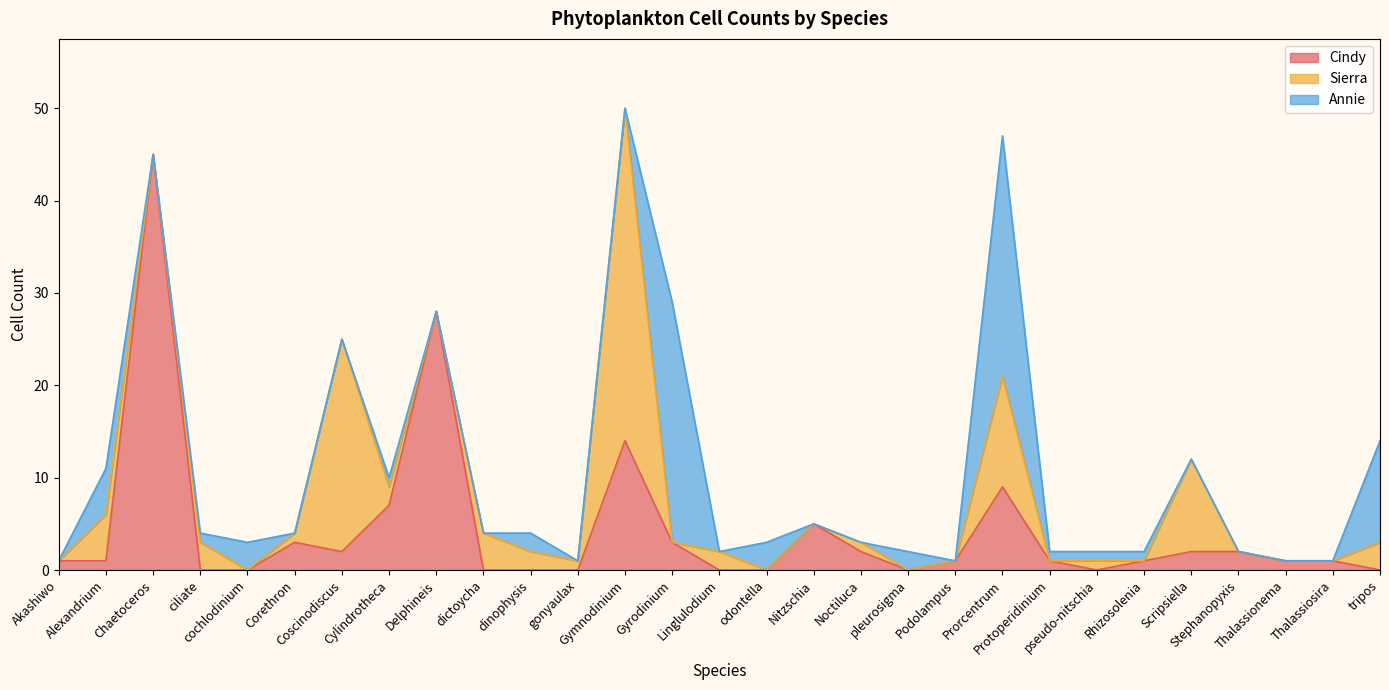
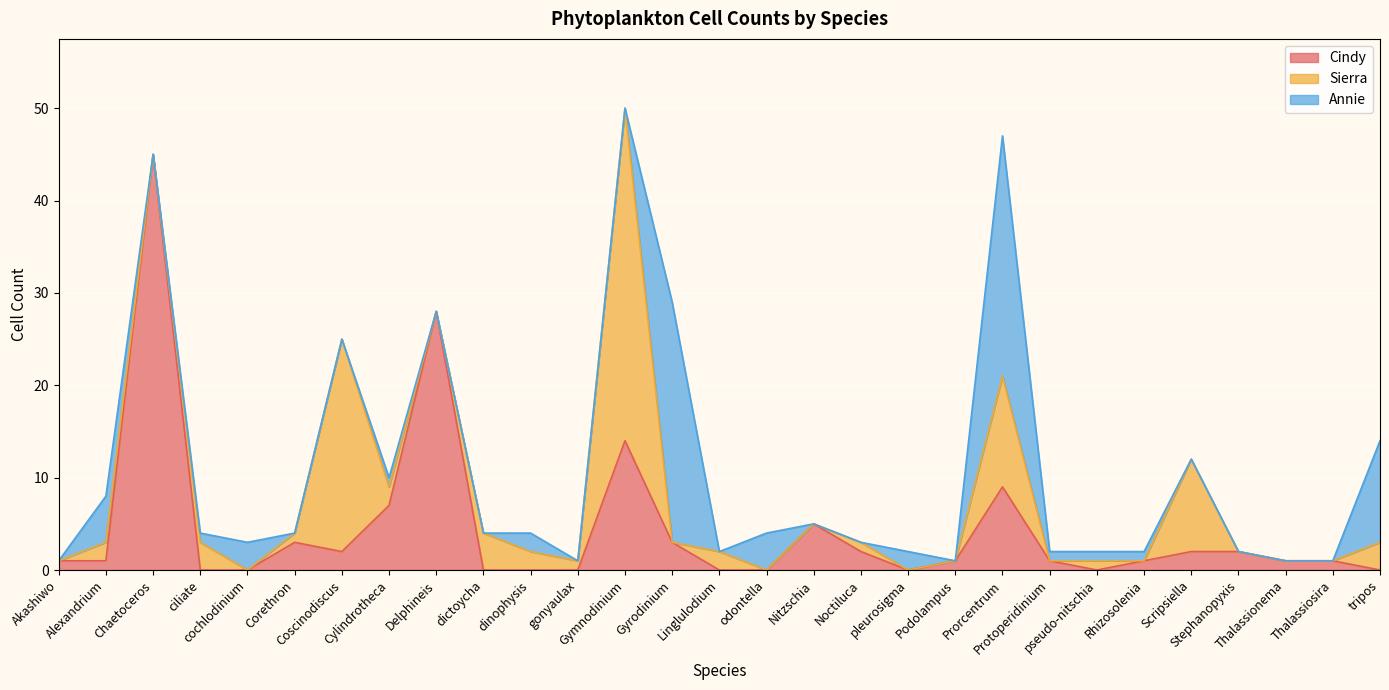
  {
    "Cindy": {
      "Alexandrium": 1,
      "ciliate": 0,
      "Corethron": 3,
      "Coscinodiscus": 2,
      "Cylindrotheca": 7,
      "dictoycha": 0,
      "dinophysis": 0,
      "gonyaulax": 0,
      "Gymnodinium": 14,
      "Linglulodium": 0,
      "Noctiluca": 2,
      "Prorcentrum": 9,
      "pseudo-nitschia": 0,
      "Scripsiella": 2,
      "tripos": 0
    },
    "Sierra": {
-     "Alexandrium": 5,
+     "Alexandrium": 2,
      "ciliate": 3,
      "Cylindrotheca": 2,
      "dinophysis": 2,
      "Prorcentrum": 12,
      "pseudo-nitschia": 1,
      "tripos": 3
    },
    "Annie": {
      "Alexandrium": 5,
      "ciliate": 1,
      "cochlodinium": 3,
      "Cylindrotheca": 1,
      "dinophysis": 2,
      "Gyrodinium": 26,
-     "odontella": 3,
+     "odontella": 4,
      "pleurosigma": 2,
      "Prorcentrum": 26,
      "Protoperidinium": 1,
      "pseudo-nitschia": 1,
      "Rhizosolenia": 1,
      "tripos": 11
    }
  }
